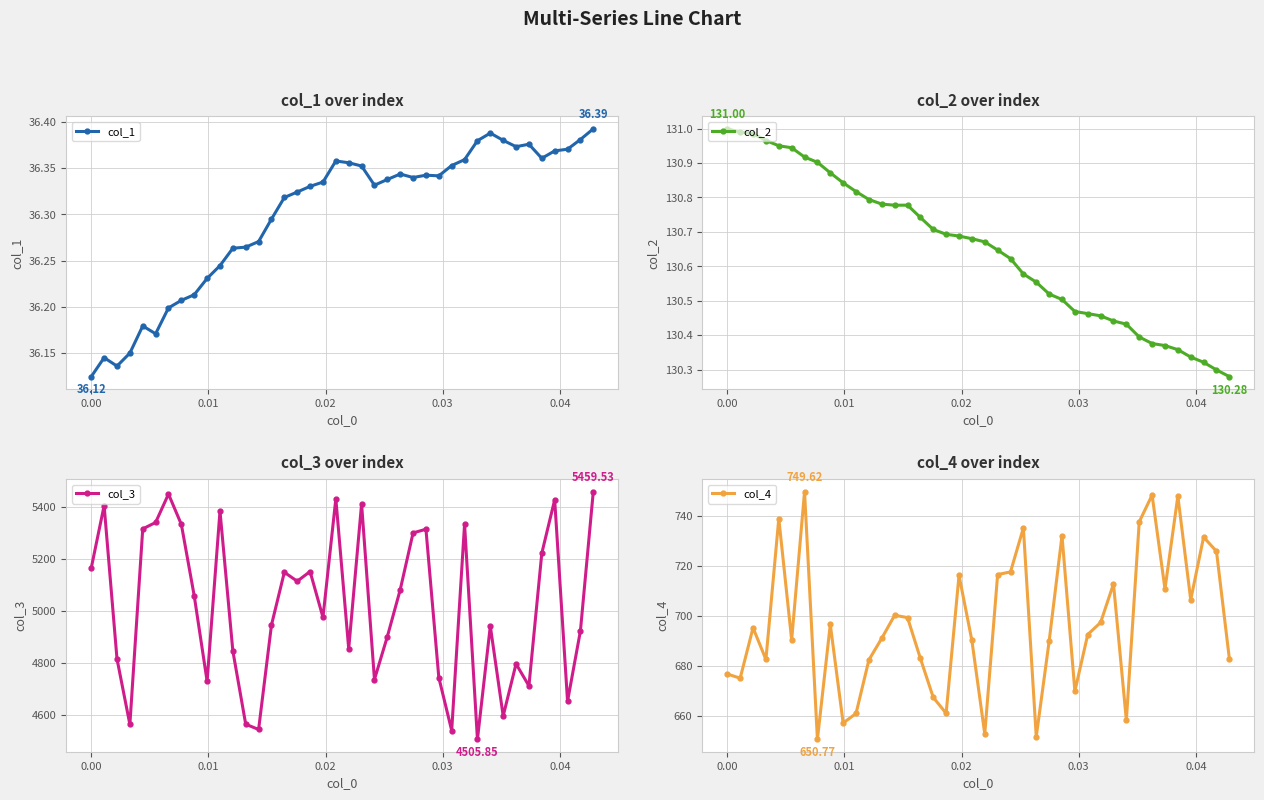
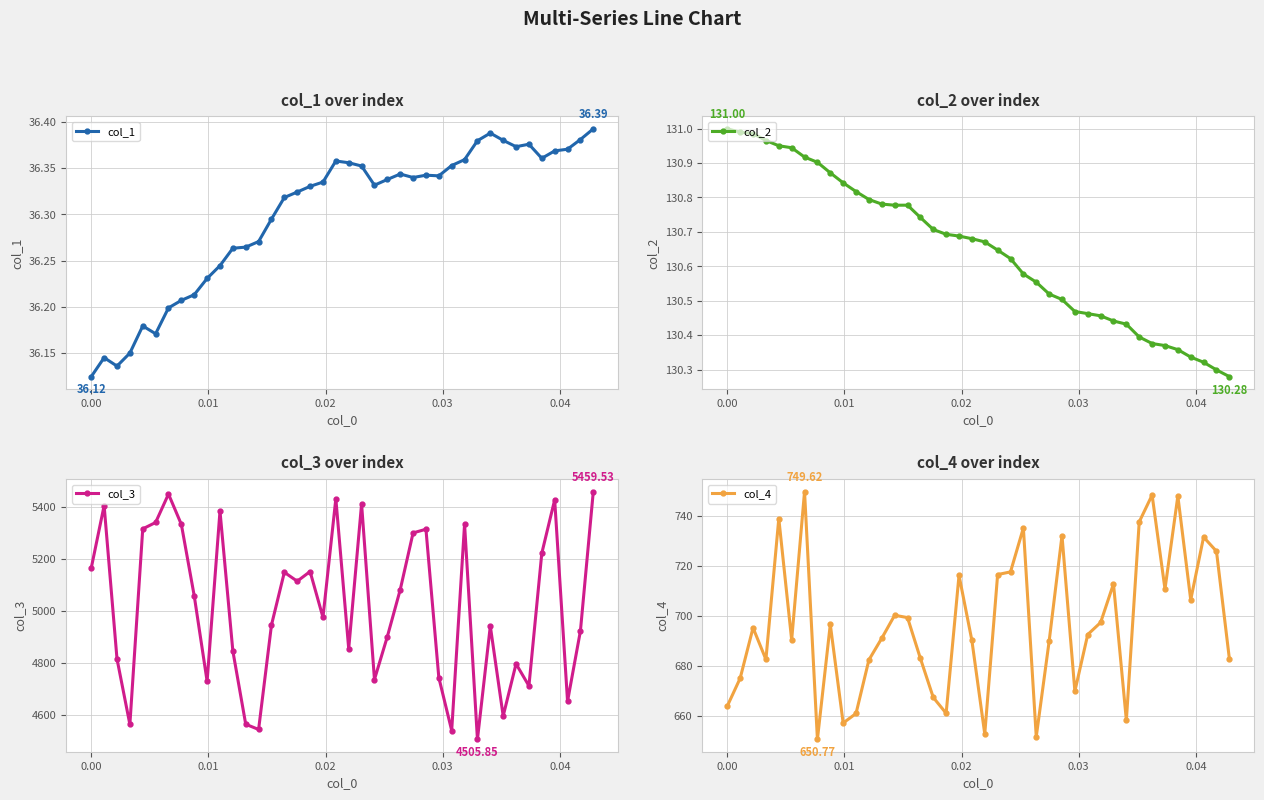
  {
    "col_1 over index": {
      "0.00": 36.12
    },
    "col_3 over index": {
      "0.00": 5170
    },
    "col_4 over index": {
-     "0.00": 677
+     "0.00": 664
    }
  }
